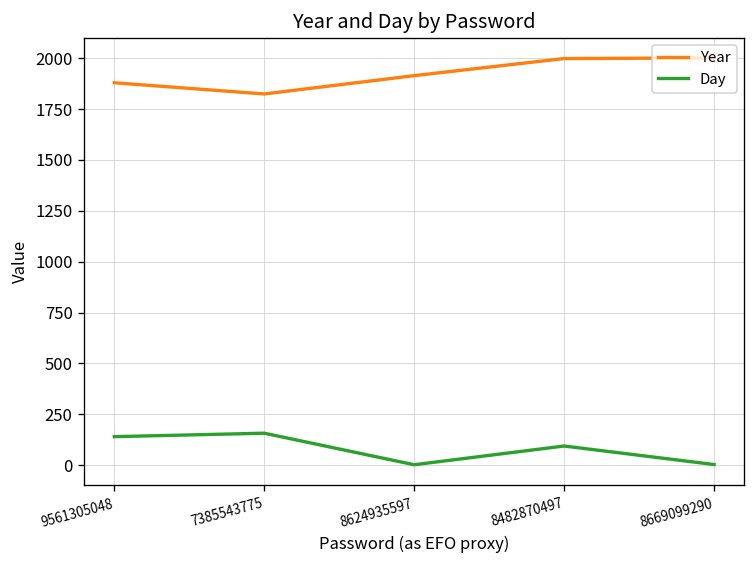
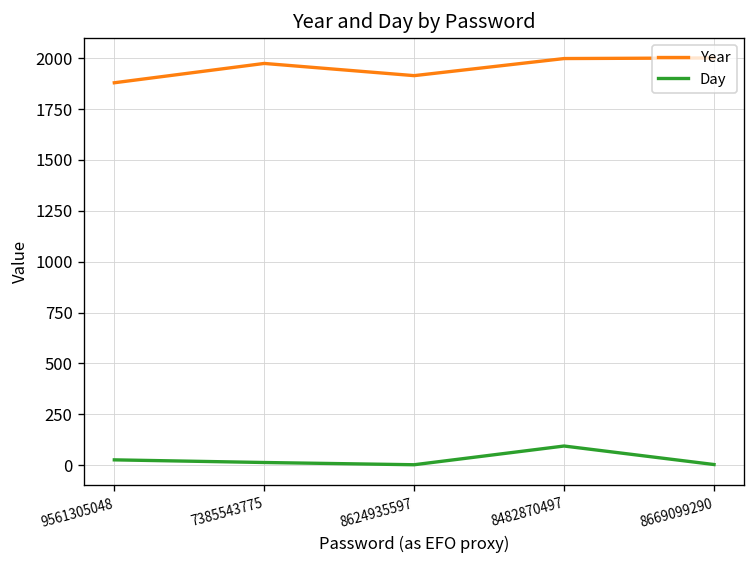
  {
    "Year": {
      "9561305048": 1880,
-     "7385543775": 1820,
+     "7385543775": 1970,
      "8624935597": 1910,
      "8482870497": 2000
    },
    "Day": {
-     "9561305048": 140,
-     "7385543775": 160,
+     "9561305048": 30,
+     "7385543775": 10,
      "8624935597": 0,
      "8482870497": 90,
      "8669099290": 0
    }
  }
